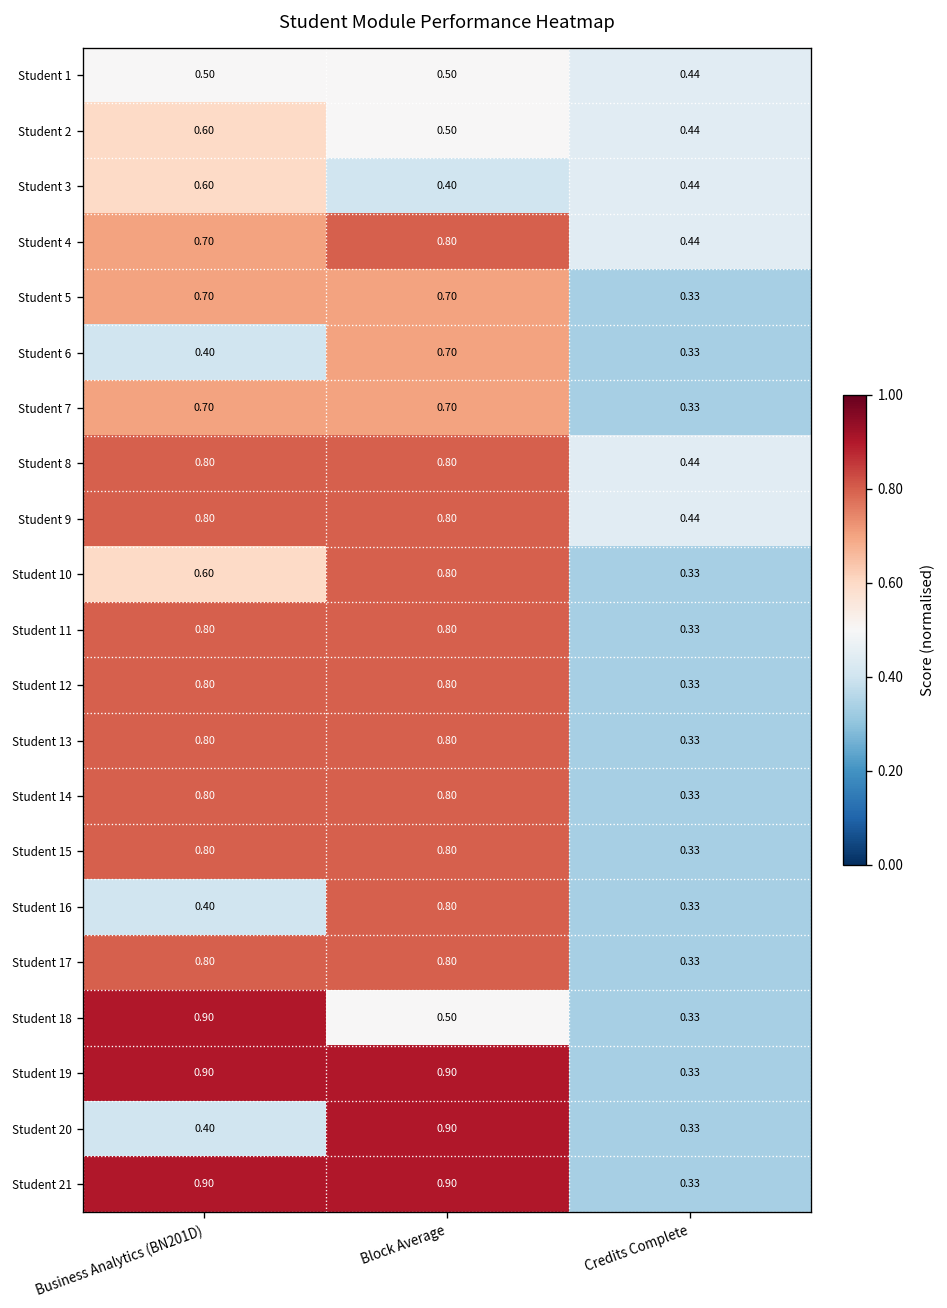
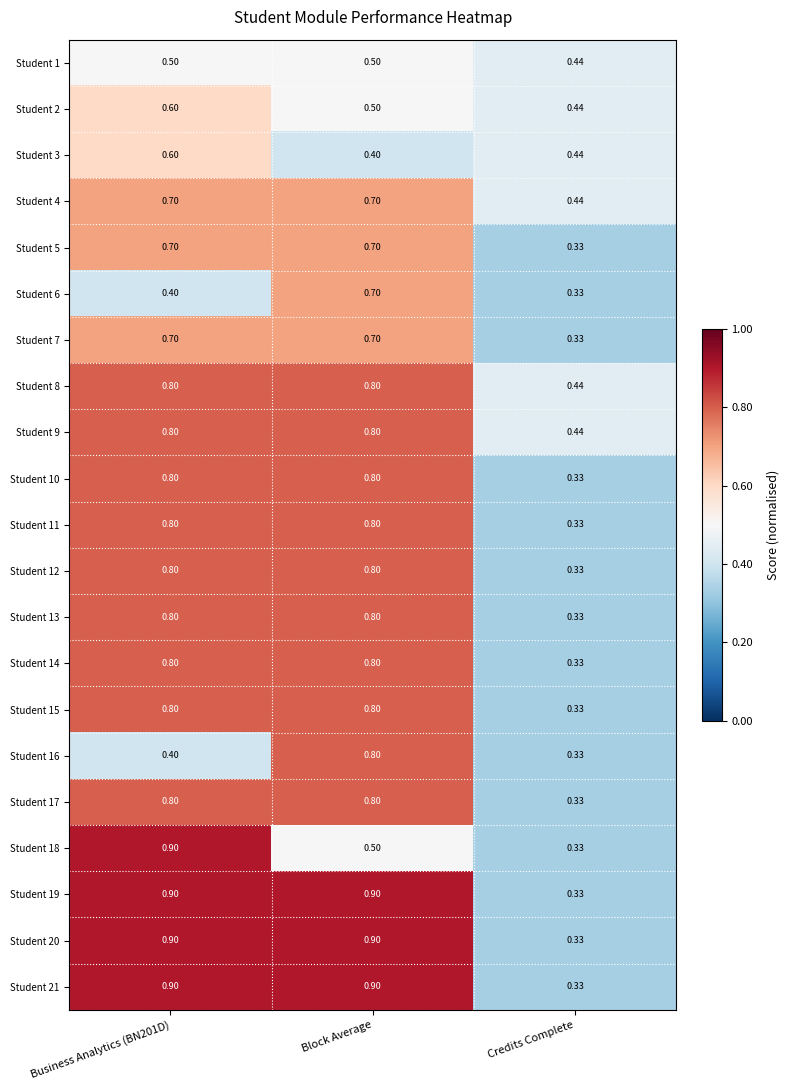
  {
    "Student 1": {
      "Business Analytics (BN201D)": 0.50,
      "Block Average": 0.50,
      "Credits Complete": 0.44
    },
    "Student 2": {
      "Business Analytics (BN201D)": 0.60,
      "Block Average": 0.50,
      "Credits Complete": 0.44
    },
    "Student 3": {
      "Business Analytics (BN201D)": 0.60,
      "Block Average": 0.40,
      "Credits Complete": 0.44
    },
    "Student 4": {
      "Business Analytics (BN201D)": 0.70,
-     "Block Average": 0.80,
+     "Block Average": 0.70,
      "Credits Complete": 0.44
    },
    "Student 5": {
      "Business Analytics (BN201D)": 0.70,
      "Block Average": 0.70,
      "Credits Complete": 0.33
    },
    "Student 6": {
      "Business Analytics (BN201D)": 0.40,
      "Block Average": 0.70,
      "Credits Complete": 0.33
    },
    "Student 7": {
      "Business Analytics (BN201D)": 0.70,
      "Block Average": 0.70,
      "Credits Complete": 0.33
    },
    "Student 8": {
      "Business Analytics (BN201D)": 0.80,
      "Block Average": 0.80,
      "Credits Complete": 0.44
    },
    "Student 9": {
      "Business Analytics (BN201D)": 0.80,
      "Block Average": 0.80,
      "Credits Complete": 0.44
    },
    "Student 10": {
-     "Business Analytics (BN201D)": 0.60,
+     "Business Analytics (BN201D)": 0.80,
      "Block Average": 0.80,
      "Credits Complete": 0.33
    },
    "Student 11": {
      "Business Analytics (BN201D)": 0.80,
      "Block Average": 0.80,
      "Credits Complete": 0.33
    },
    "Student 12": {
      "Business Analytics (BN201D)": 0.80,
      "Block Average": 0.80,
      "Credits Complete": 0.33
    },
    "Student 13": {
      "Business Analytics (BN201D)": 0.80,
      "Block Average": 0.80,
      "Credits Complete": 0.33
    },
    "Student 14": {
      "Business Analytics (BN201D)": 0.80,
      "Block Average": 0.80,
      "Credits Complete": 0.33
    },
    "Student 15": {
      "Business Analytics (BN201D)": 0.80,
      "Block Average": 0.80,
      "Credits Complete": 0.33
    },
    "Student 16": {
      "Business Analytics (BN201D)": 0.40,
      "Block Average": 0.80,
      "Credits Complete": 0.33
    },
    "Student 17": {
      "Business Analytics (BN201D)": 0.80,
      "Block Average": 0.80,
      "Credits Complete": 0.33
    },
    "Student 18": {
      "Business Analytics (BN201D)": 0.90,
      "Block Average": 0.50,
      "Credits Complete": 0.33
    },
    "Student 19": {
      "Business Analytics (BN201D)": 0.90,
      "Block Average": 0.90,
      "Credits Complete": 0.33
    },
    "Student 20": {
-     "Business Analytics (BN201D)": 0.40,
+     "Business Analytics (BN201D)": 0.90,
      "Block Average": 0.90,
      "Credits Complete": 0.33
    },
    "Student 21": {
      "Business Analytics (BN201D)": 0.90,
      "Block Average": 0.90,
      "Credits Complete": 0.33
    }
  }
